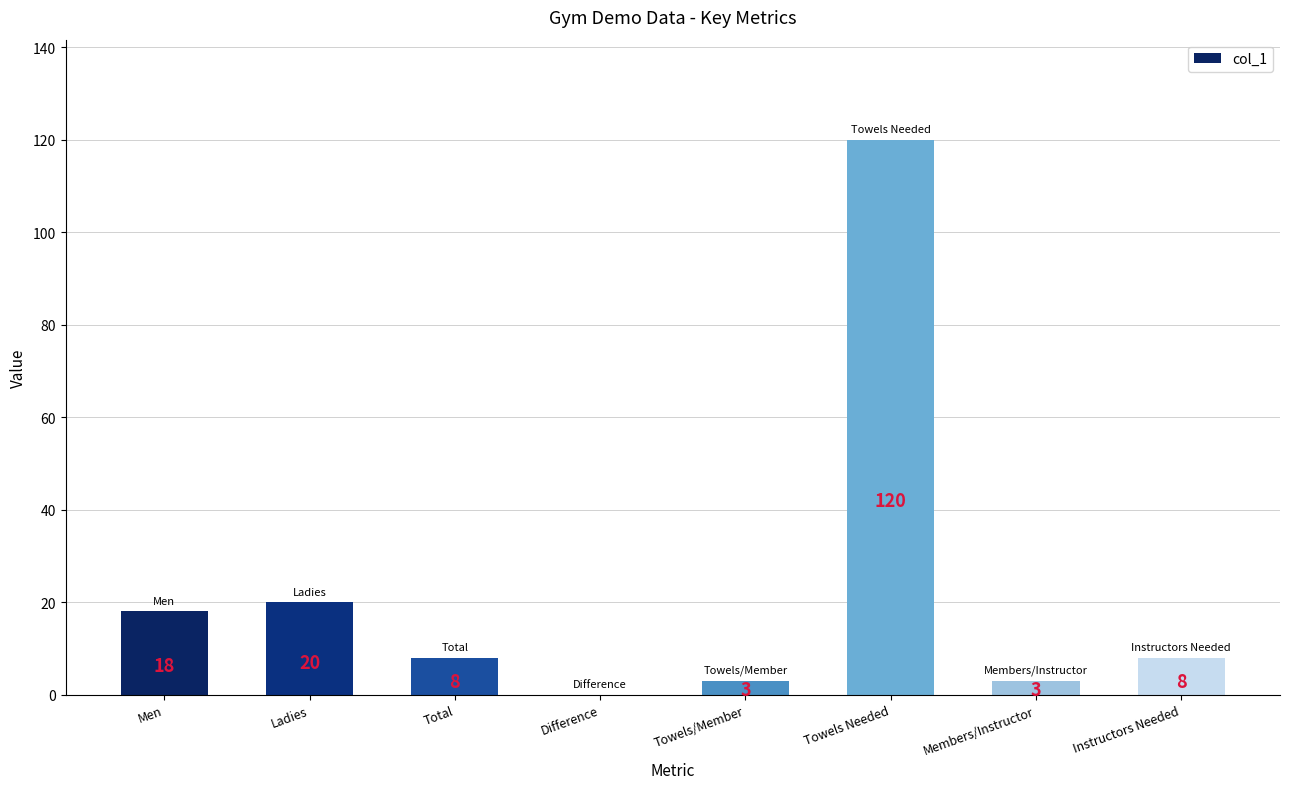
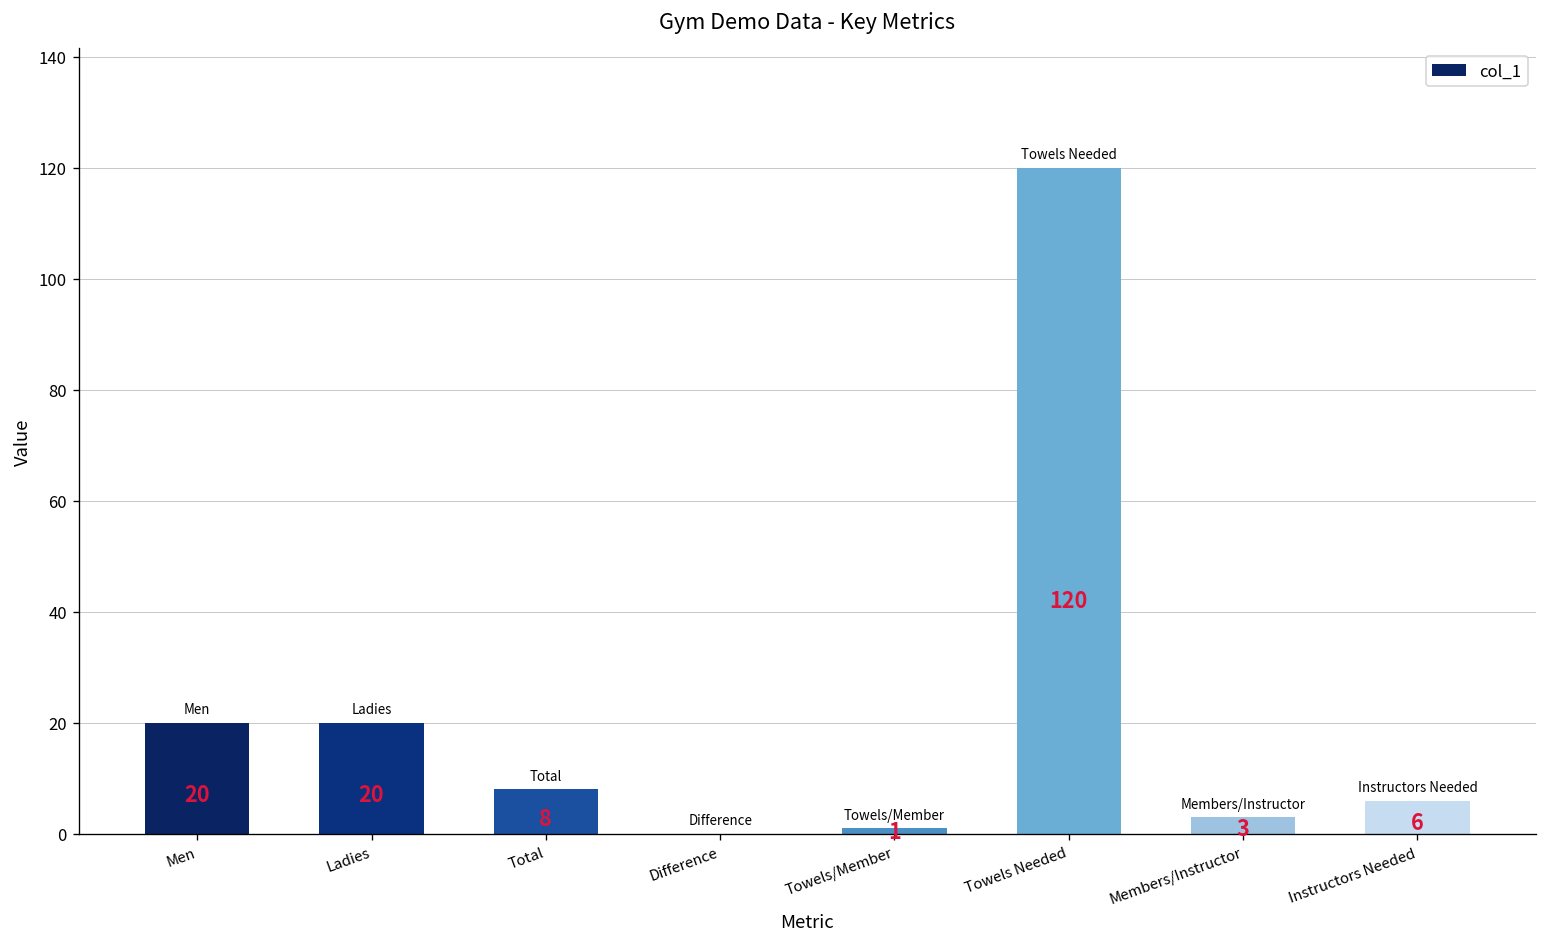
  {
-   "Men": 18,
+   "Men": 20,
    "Ladies": 20,
    "Total": 8,
-   "Towels/Member": 3,
+   "Towels/Member": 1,
    "Towels Needed": 120,
    "Members/Instructor": 3,
-   "Instructors Needed": 8
+   "Instructors Needed": 6
  }
